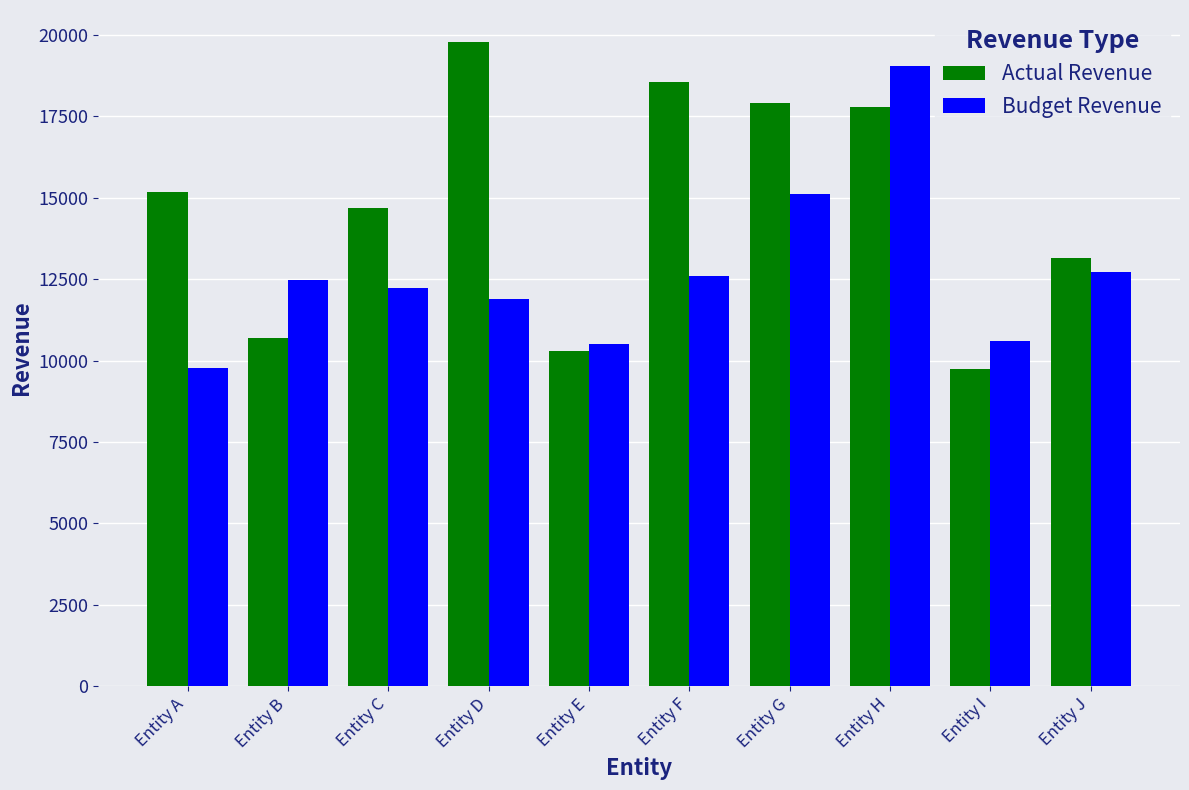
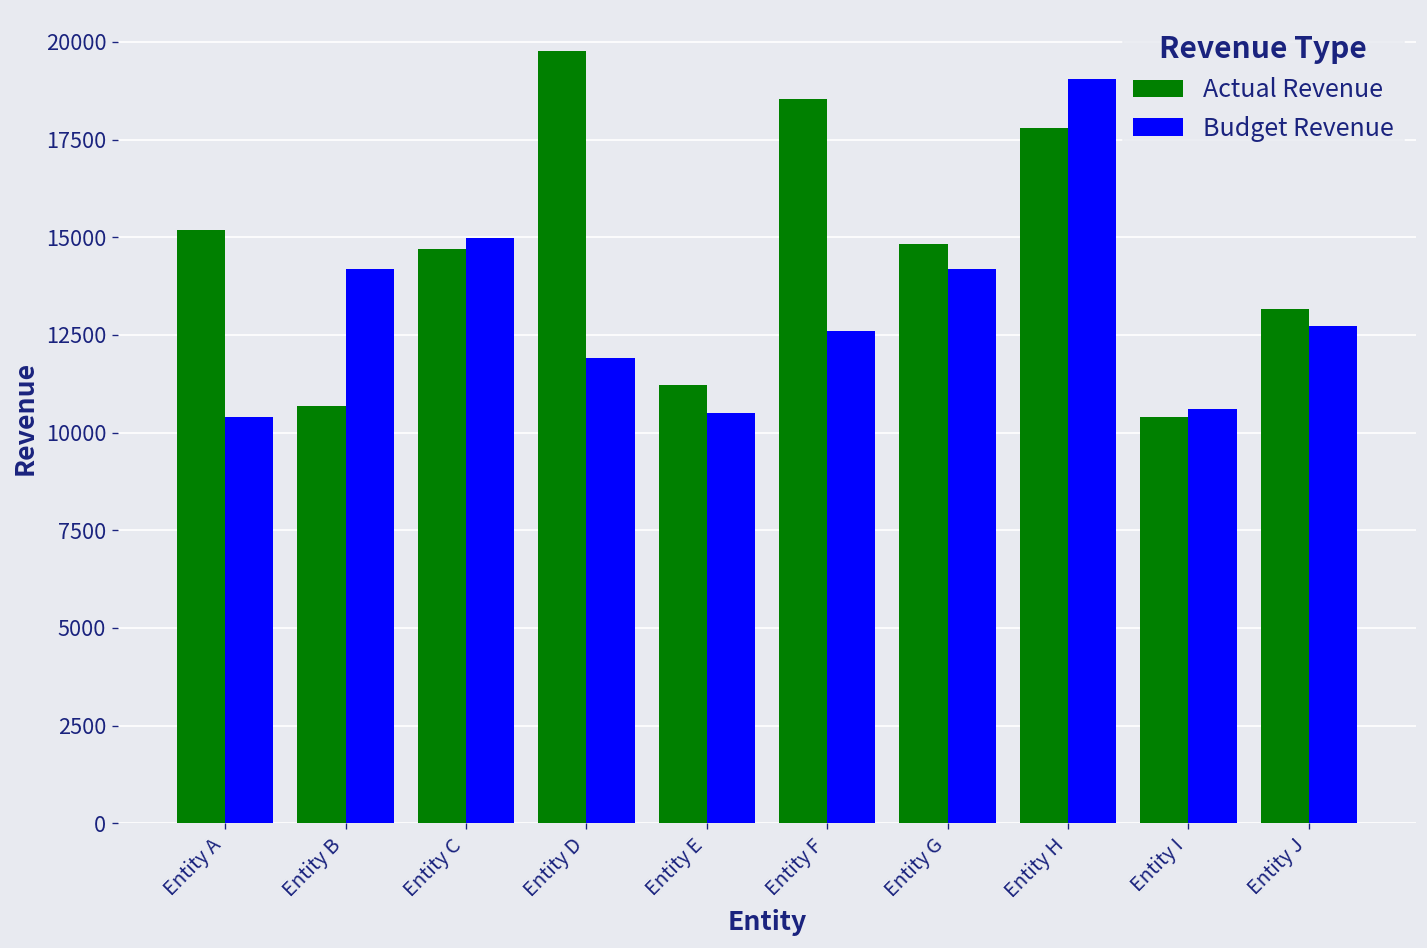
  {
    "Actual Revenue": {
      "Entity A": 15200,
      "Entity B": 10700,
      "Entity C": 14700,
      "Entity D": 19800,
-     "Entity E": 10300,
+     "Entity E": 11200,
      "Entity F": 18600,
-     "Entity G": 17900,
+     "Entity G": 14800,
      "Entity H": 17800,
-     "Entity I": 9700,
+     "Entity I": 10400,
      "Entity J": 13200
    },
    "Budget Revenue": {
-     "Entity A": 9800,
-     "Entity B": 12500,
-     "Entity C": 12200,
+     "Entity A": 10400,
+     "Entity B": 14200,
+     "Entity C": 15000,
      "Entity D": 11900,
      "Entity E": 10500,
      "Entity F": 12600,
-     "Entity G": 15100,
+     "Entity G": 14200,
      "Entity H": 19100,
      "Entity I": 10600,
      "Entity J": 12700
    }
  }
